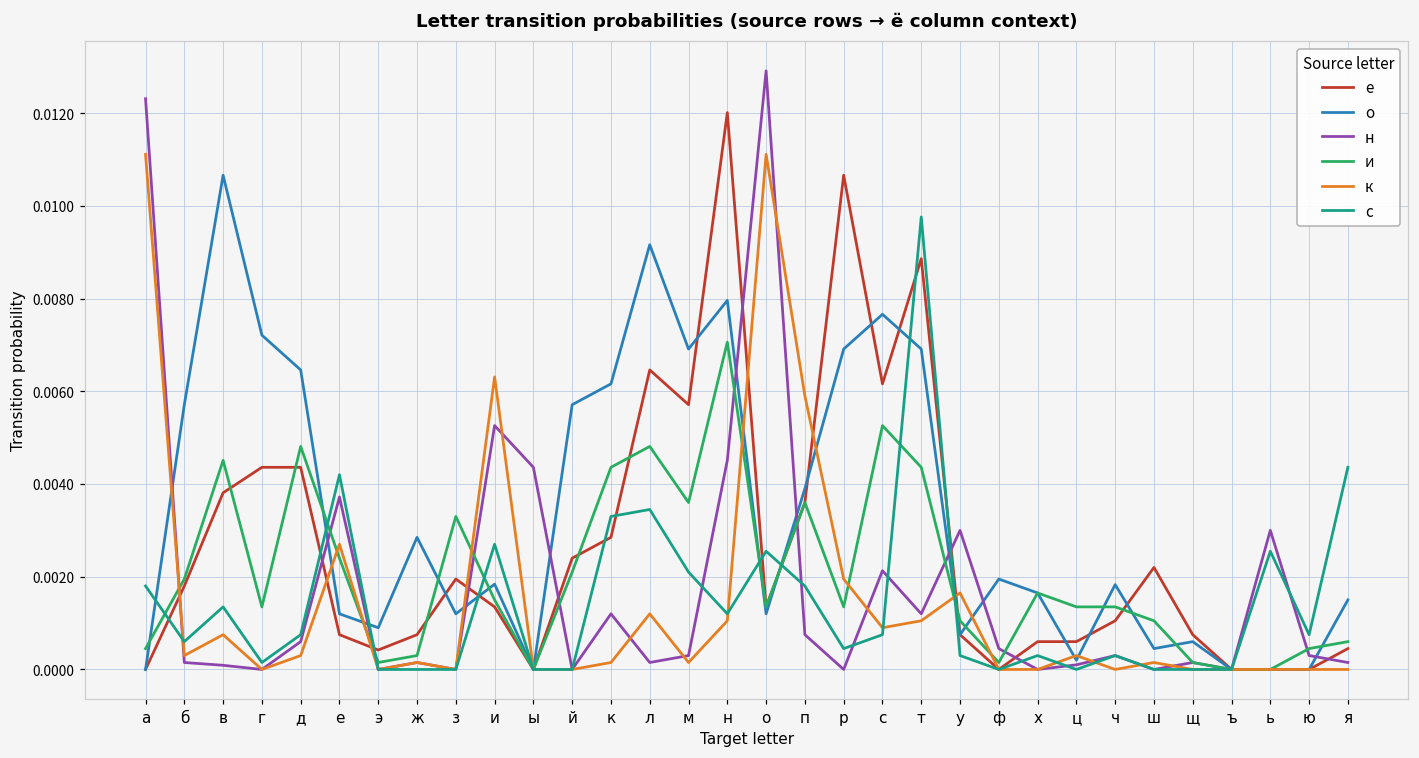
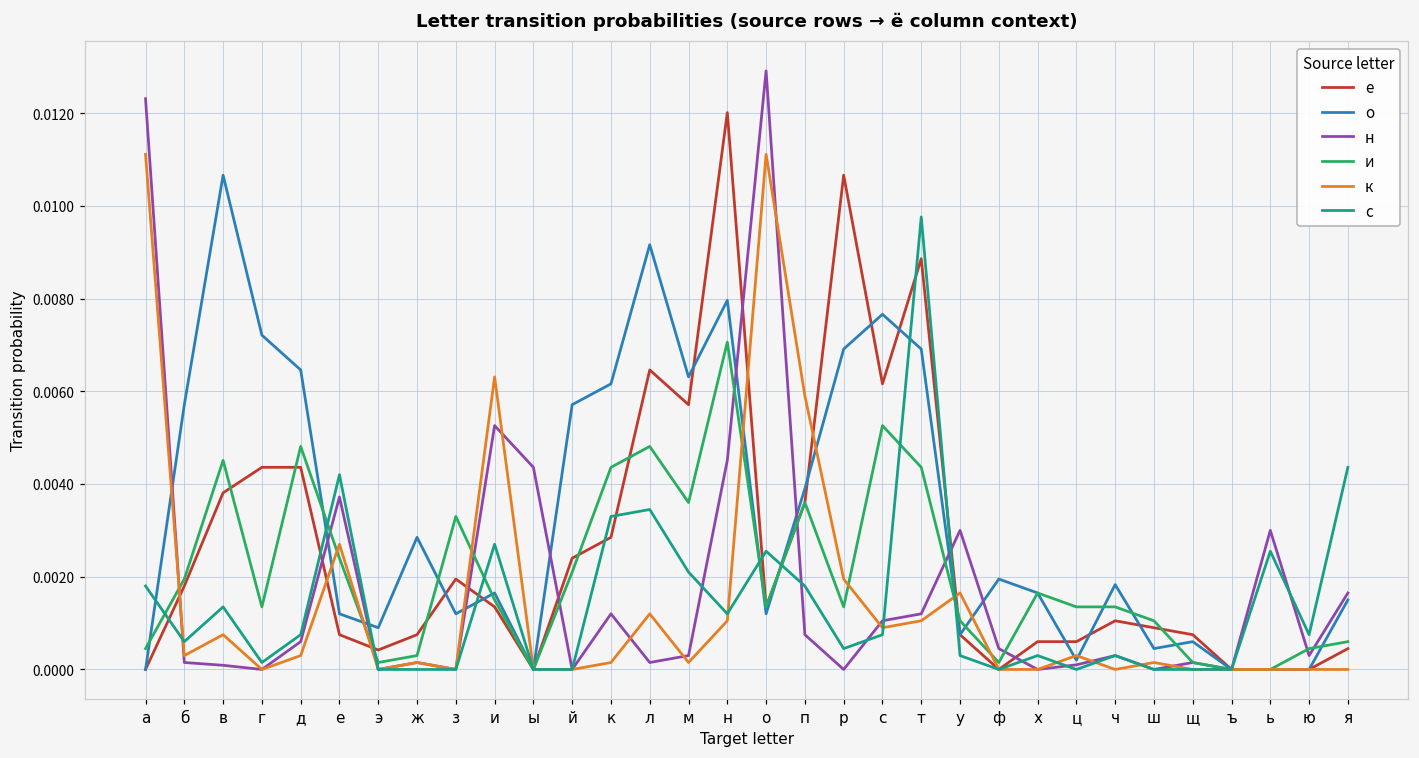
  {
    "е": {
      "б": 0.0018,
      "в": 0.0038,
      "г": 0.0044,
      "д": 0.0044,
      "е": 0.0008,
      "э": 0.0004,
      "ж": 0.0008,
      "з": 0.0020,
      "и": 0.0014,
      "й": 0.0024,
      "к": 0.0029,
      "л": 0.0065,
      "м": 0.0057,
      "н": 0.0120,
      "р": 0.0107,
      "с": 0.0062,
      "т": 0.0089,
      "х": 0.0006,
      "ц": 0.0006,
      "ч": 0.0011,
-     "ш": 0.0022,
+     "ш": 0.0009,
      "щ": 0.0008,
      "я": 0.0005
    },
    "о": {
      "б": 0.0057,
      "в": 0.0107,
      "г": 0.0072,
      "д": 0.0065,
      "е": 0.0012,
      "э": 0.0009,
      "ж": 0.0029,
      "з": 0.0012,
-     "и": 0.0018,
+     "и": 0.0017,
      "й": 0.0057,
      "к": 0.0062,
      "л": 0.0092,
-     "м": 0.0069,
+     "м": 0.0063,
      "н": 0.0080,
      "о": 0.0012,
      "п": 0.0039,
      "р": 0.0069,
      "с": 0.0077,
      "т": 0.0069,
      "ф": 0.0020,
      "ц": 0.0002,
      "ч": 0.0018,
      "ш": 0.0005,
      "щ": 0.0006,
      "я": 0.0015
    },
    "н": {
      "а": 0.0123,
      "б": 0.0002,
      "в": 0.0001,
      "д": 0.0006,
      "е": 0.0037,
      "и": 0.0053,
      "ы": 0.0044,
      "к": 0.0012,
      "л": 0.0002,
      "м": 0.0003,
      "н": 0.0045,
      "о": 0.0129,
      "п": 0.0008,
      "р": 0.0000,
-     "с": 0.0021,
+     "с": 0.0011,
      "т": 0.0012,
      "у": 0.0030,
      "ф": 0.0005,
      "ц": 0.0001,
      "ь": 0.0030,
      "ю": 0.0003,
-     "я": 0.0002
+     "я": 0.0017
    },
    "к": {
      "а": 0.0111,
      "б": 0.0003,
      "в": 0.0008,
      "д": 0.0003,
      "е": 0.0027,
      "и": 0.0063,
      "к": 0.0002,
      "л": 0.0012,
      "м": 0.0002,
      "н": 0.0011,
      "о": 0.0111,
      "п": 0.0059,
      "р": 0.0020,
      "с": 0.0009,
      "т": 0.0011,
      "у": 0.0017,
      "ц": 0.0003,
      "ч": 0.0000,
      "ш": 0.0002,
      "я": 0.0000
    }
  }
